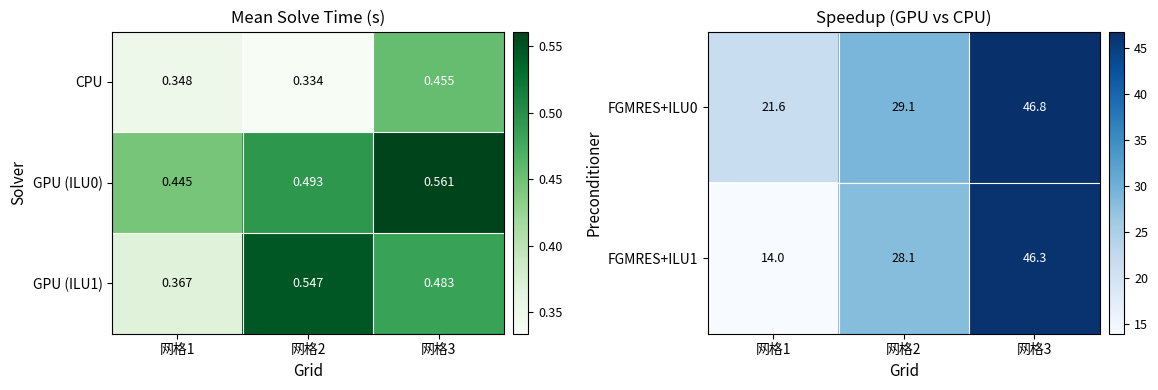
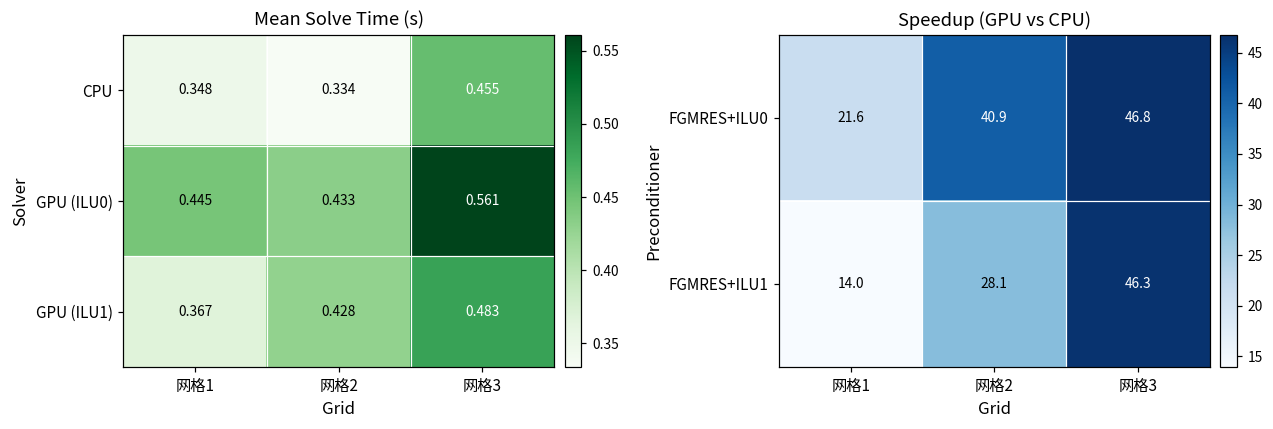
  {
    "Mean Solve Time (s)": {
      "CPU": {
        "网格1": 0.348,
        "网格2": 0.334,
        "网格3": 0.455
      },
      "GPU (ILU0)": {
        "网格1": 0.445,
-       "网格2": 0.493,
+       "网格2": 0.433,
        "网格3": 0.561
      },
      "GPU (ILU1)": {
        "网格1": 0.367,
-       "网格2": 0.547,
+       "网格2": 0.428,
        "网格3": 0.483
      }
    },
    "Speedup (GPU vs CPU)": {
      "FGMRES+ILU0": {
        "网格1": 21.6,
-       "网格2": 29.1,
+       "网格2": 40.9,
        "网格3": 46.8
      },
      "FGMRES+ILU1": {
        "网格1": 14.0,
        "网格2": 28.1,
        "网格3": 46.3
      }
    }
  }
